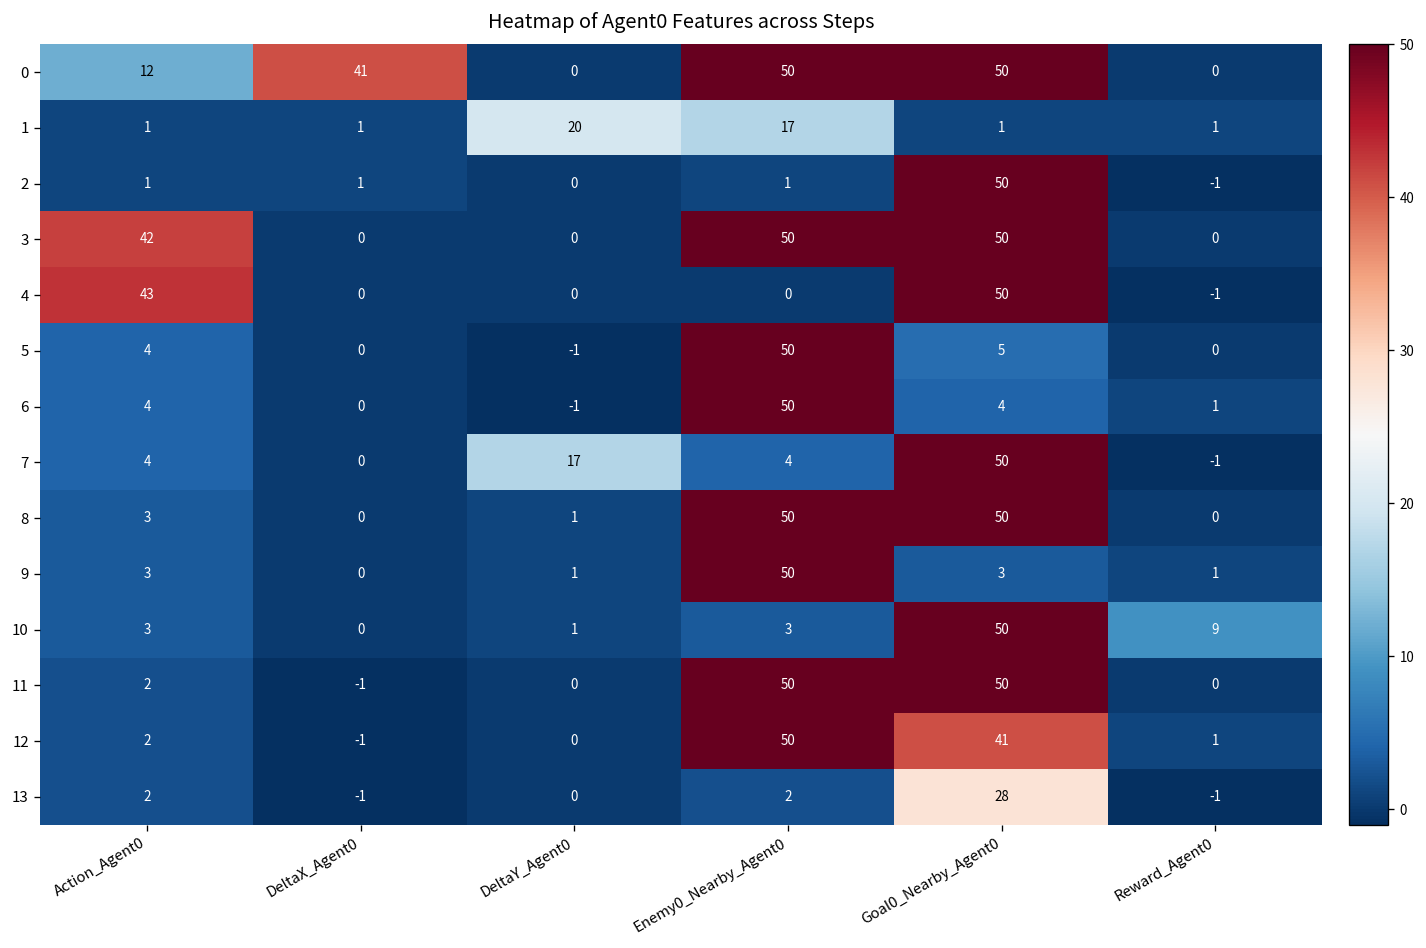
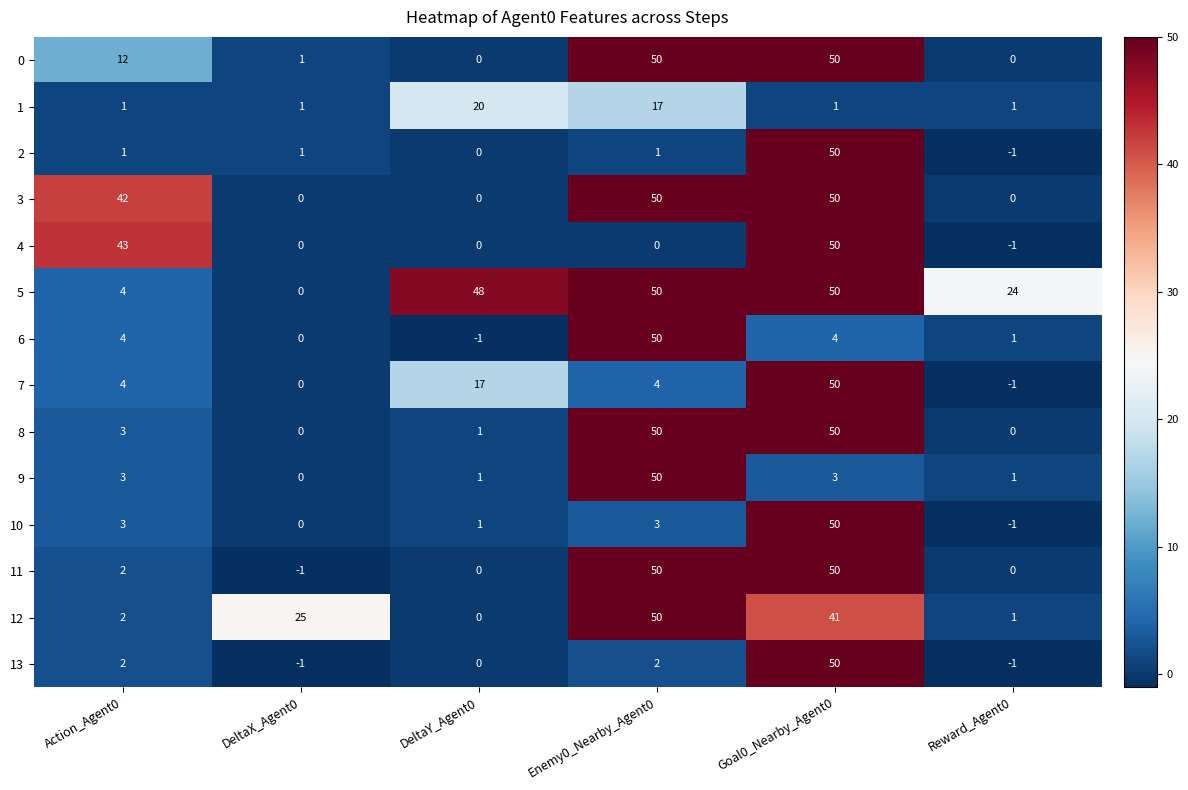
  {
    "0": {
      "Action_Agent0": 12,
-     "DeltaX_Agent0": 41,
+     "DeltaX_Agent0": 1,
      "DeltaY_Agent0": 0,
      "Enemy0_Nearby_Agent0": 50,
      "Goal0_Nearby_Agent0": 50,
      "Reward_Agent0": 0
    },
    "1": {
      "Action_Agent0": 1,
      "DeltaX_Agent0": 1,
      "DeltaY_Agent0": 20,
      "Enemy0_Nearby_Agent0": 17,
      "Goal0_Nearby_Agent0": 1,
      "Reward_Agent0": 1
    },
    "2": {
      "Action_Agent0": 1,
      "DeltaX_Agent0": 1,
      "DeltaY_Agent0": 0,
      "Enemy0_Nearby_Agent0": 1,
      "Goal0_Nearby_Agent0": 50,
      "Reward_Agent0": -1
    },
    "3": {
      "Action_Agent0": 42,
      "DeltaX_Agent0": 0,
      "DeltaY_Agent0": 0,
      "Enemy0_Nearby_Agent0": 50,
      "Goal0_Nearby_Agent0": 50,
      "Reward_Agent0": 0
    },
    "4": {
      "Action_Agent0": 43,
      "DeltaX_Agent0": 0,
      "DeltaY_Agent0": 0,
      "Enemy0_Nearby_Agent0": 0,
      "Goal0_Nearby_Agent0": 50,
      "Reward_Agent0": -1
    },
    "5": {
      "Action_Agent0": 4,
      "DeltaX_Agent0": 0,
-     "DeltaY_Agent0": -1,
+     "DeltaY_Agent0": 48,
      "Enemy0_Nearby_Agent0": 50,
-     "Goal0_Nearby_Agent0": 5,
-     "Reward_Agent0": 0
+     "Goal0_Nearby_Agent0": 50,
+     "Reward_Agent0": 24
    },
    "6": {
      "Action_Agent0": 4,
      "DeltaX_Agent0": 0,
      "DeltaY_Agent0": -1,
      "Enemy0_Nearby_Agent0": 50,
      "Goal0_Nearby_Agent0": 4,
      "Reward_Agent0": 1
    },
    "7": {
      "Action_Agent0": 4,
      "DeltaX_Agent0": 0,
      "DeltaY_Agent0": 17,
      "Enemy0_Nearby_Agent0": 4,
      "Goal0_Nearby_Agent0": 50,
      "Reward_Agent0": -1
    },
    "8": {
      "Action_Agent0": 3,
      "DeltaX_Agent0": 0,
      "DeltaY_Agent0": 1,
      "Enemy0_Nearby_Agent0": 50,
      "Goal0_Nearby_Agent0": 50,
      "Reward_Agent0": 0
    },
    "9": {
      "Action_Agent0": 3,
      "DeltaX_Agent0": 0,
      "DeltaY_Agent0": 1,
      "Enemy0_Nearby_Agent0": 50,
      "Goal0_Nearby_Agent0": 3,
      "Reward_Agent0": 1
    },
    "10": {
      "Action_Agent0": 3,
      "DeltaX_Agent0": 0,
      "DeltaY_Agent0": 1,
      "Enemy0_Nearby_Agent0": 3,
      "Goal0_Nearby_Agent0": 50,
-     "Reward_Agent0": 9
+     "Reward_Agent0": -1
    },
    "11": {
      "Action_Agent0": 2,
      "DeltaX_Agent0": -1,
      "DeltaY_Agent0": 0,
      "Enemy0_Nearby_Agent0": 50,
      "Goal0_Nearby_Agent0": 50,
      "Reward_Agent0": 0
    },
    "12": {
      "Action_Agent0": 2,
-     "DeltaX_Agent0": -1,
+     "DeltaX_Agent0": 25,
      "DeltaY_Agent0": 0,
      "Enemy0_Nearby_Agent0": 50,
      "Goal0_Nearby_Agent0": 41,
      "Reward_Agent0": 1
    },
    "13": {
      "Action_Agent0": 2,
      "DeltaX_Agent0": -1,
      "DeltaY_Agent0": 0,
      "Enemy0_Nearby_Agent0": 2,
-     "Goal0_Nearby_Agent0": 28,
+     "Goal0_Nearby_Agent0": 50,
      "Reward_Agent0": -1
    }
  }
